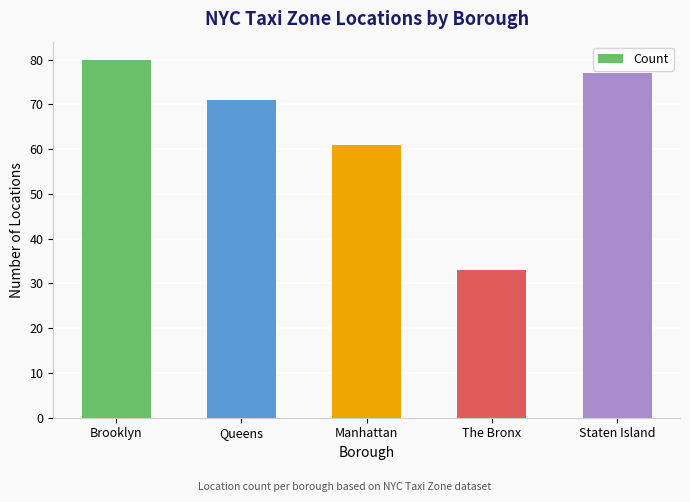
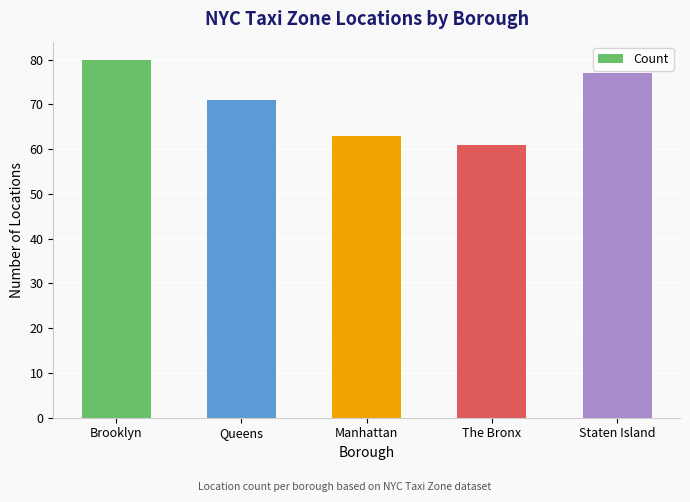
  {
    "Brooklyn": 80,
    "Queens": 71,
-   "Manhattan": 61,
-   "The Bronx": 33,
+   "Manhattan": 63,
+   "The Bronx": 61,
    "Staten Island": 77
  }
